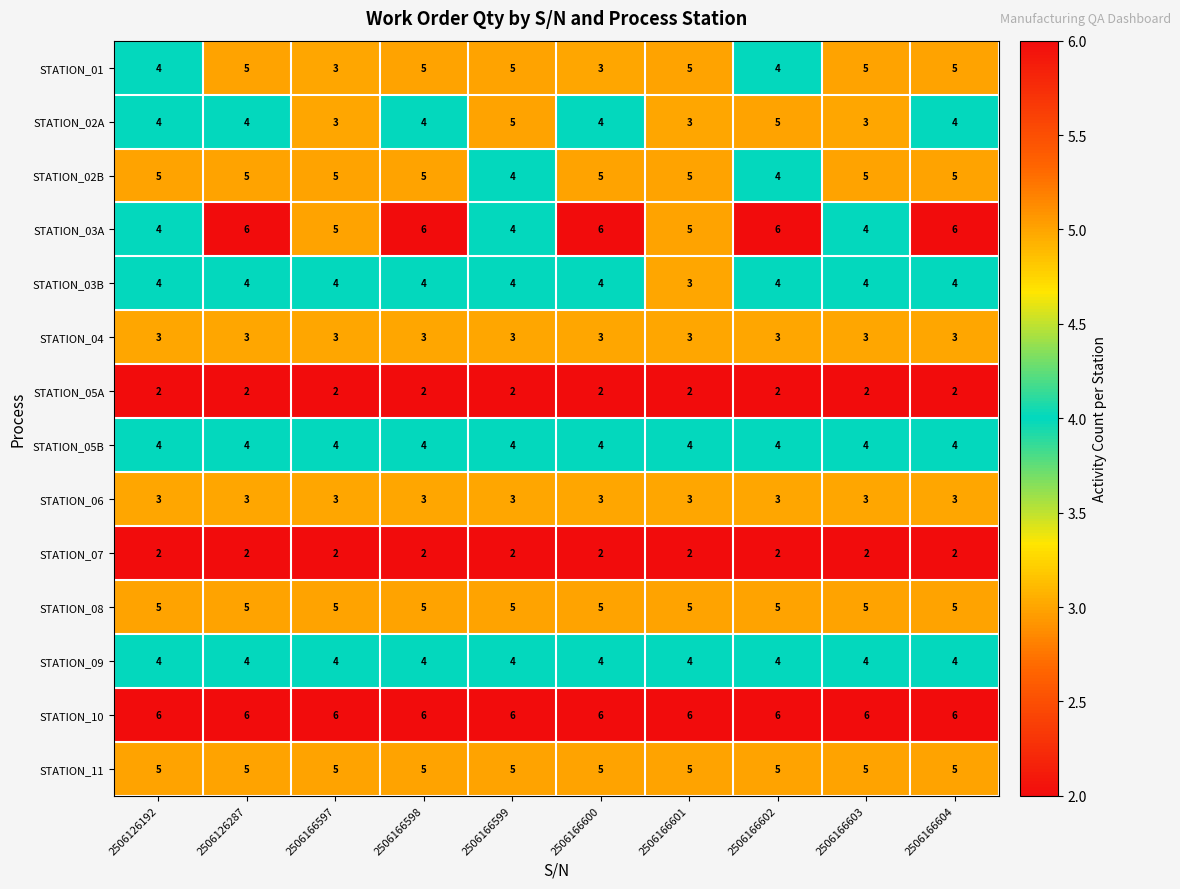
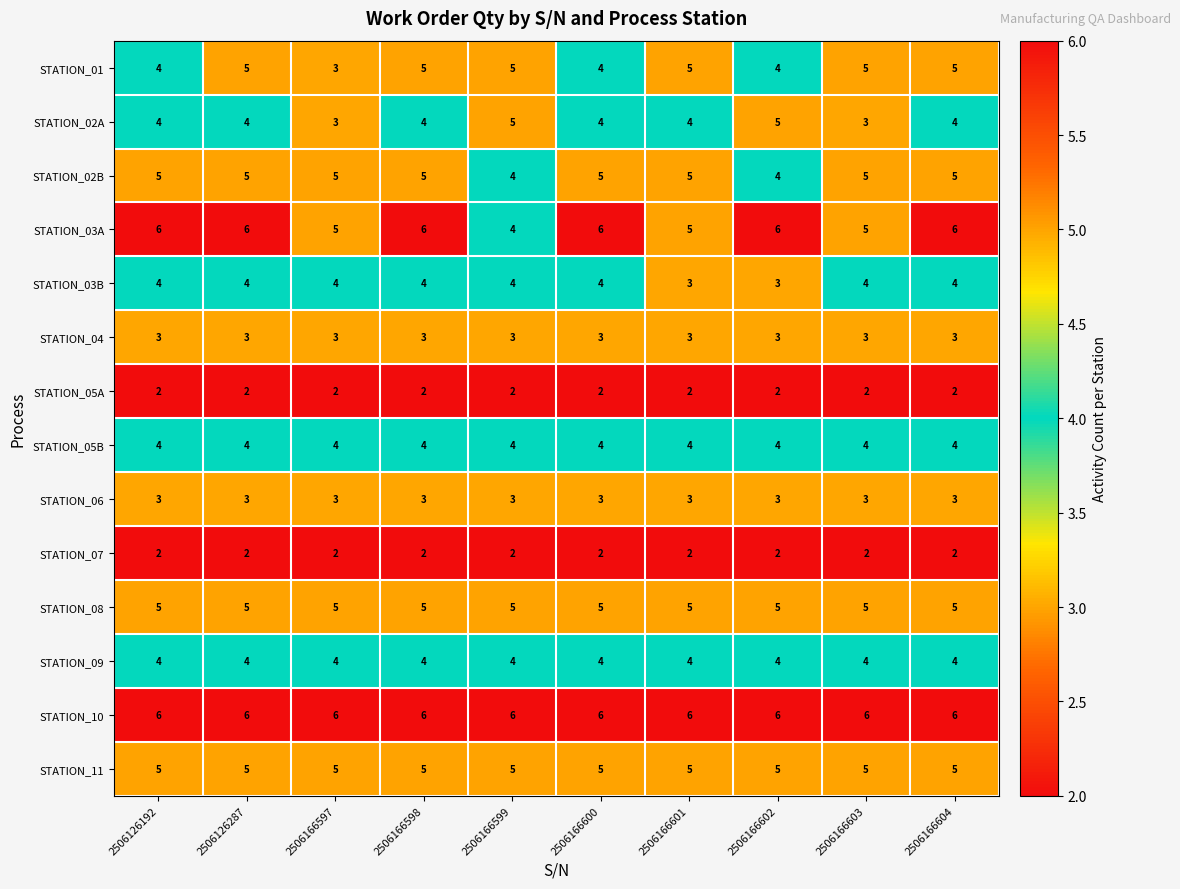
  {
    "STATION_01": {
      "2506126192": 4,
      "2506126287": 5,
      "2506166597": 3,
      "2506166598": 5,
      "2506166599": 5,
-     "2506166600": 3,
+     "2506166600": 4,
      "2506166601": 5,
      "2506166602": 4,
      "2506166603": 5,
      "2506166604": 5
    },
    "STATION_02A": {
      "2506126192": 4,
      "2506126287": 4,
      "2506166597": 3,
      "2506166598": 4,
      "2506166599": 5,
      "2506166600": 4,
-     "2506166601": 3,
+     "2506166601": 4,
      "2506166602": 5,
      "2506166603": 3,
      "2506166604": 4
    },
    "STATION_02B": {
      "2506126192": 5,
      "2506126287": 5,
      "2506166597": 5,
      "2506166598": 5,
      "2506166599": 4,
      "2506166600": 5,
      "2506166601": 5,
      "2506166602": 4,
      "2506166603": 5,
      "2506166604": 5
    },
    "STATION_03A": {
-     "2506126192": 4,
+     "2506126192": 6,
      "2506126287": 6,
      "2506166597": 5,
      "2506166598": 6,
      "2506166599": 4,
      "2506166600": 6,
      "2506166601": 5,
      "2506166602": 6,
-     "2506166603": 4,
+     "2506166603": 5,
      "2506166604": 6
    },
    "STATION_03B": {
      "2506126192": 4,
      "2506126287": 4,
      "2506166597": 4,
      "2506166598": 4,
      "2506166599": 4,
      "2506166600": 4,
      "2506166601": 3,
-     "2506166602": 4,
+     "2506166602": 3,
      "2506166603": 4,
      "2506166604": 4
    },
    "STATION_04": {
      "2506126192": 3,
      "2506126287": 3,
      "2506166597": 3,
      "2506166598": 3,
      "2506166599": 3,
      "2506166600": 3,
      "2506166601": 3,
      "2506166602": 3,
      "2506166603": 3,
      "2506166604": 3
    },
    "STATION_05A": {
      "2506126192": 2,
      "2506126287": 2,
      "2506166597": 2,
      "2506166598": 2,
      "2506166599": 2,
      "2506166600": 2,
      "2506166601": 2,
      "2506166602": 2,
      "2506166603": 2,
      "2506166604": 2
    },
    "STATION_05B": {
      "2506126192": 4,
      "2506126287": 4,
      "2506166597": 4,
      "2506166598": 4,
      "2506166599": 4,
      "2506166600": 4,
      "2506166601": 4,
      "2506166602": 4,
      "2506166603": 4,
      "2506166604": 4
    },
    "STATION_06": {
      "2506126192": 3,
      "2506126287": 3,
      "2506166597": 3,
      "2506166598": 3,
      "2506166599": 3,
      "2506166600": 3,
      "2506166601": 3,
      "2506166602": 3,
      "2506166603": 3,
      "2506166604": 3
    },
    "STATION_07": {
      "2506126192": 2,
      "2506126287": 2,
      "2506166597": 2,
      "2506166598": 2,
      "2506166599": 2,
      "2506166600": 2,
      "2506166601": 2,
      "2506166602": 2,
      "2506166603": 2,
      "2506166604": 2
    },
    "STATION_08": {
      "2506126192": 5,
      "2506126287": 5,
      "2506166597": 5,
      "2506166598": 5,
      "2506166599": 5,
      "2506166600": 5,
      "2506166601": 5,
      "2506166602": 5,
      "2506166603": 5,
      "2506166604": 5
    },
    "STATION_09": {
      "2506126192": 4,
      "2506126287": 4,
      "2506166597": 4,
      "2506166598": 4,
      "2506166599": 4,
      "2506166600": 4,
      "2506166601": 4,
      "2506166602": 4,
      "2506166603": 4,
      "2506166604": 4
    },
    "STATION_10": {
      "2506126192": 6,
      "2506126287": 6,
      "2506166597": 6,
      "2506166598": 6,
      "2506166599": 6,
      "2506166600": 6,
      "2506166601": 6,
      "2506166602": 6,
      "2506166603": 6,
      "2506166604": 6
    },
    "STATION_11": {
      "2506126192": 5,
      "2506126287": 5,
      "2506166597": 5,
      "2506166598": 5,
      "2506166599": 5,
      "2506166600": 5,
      "2506166601": 5,
      "2506166602": 5,
      "2506166603": 5,
      "2506166604": 5
    }
  }
